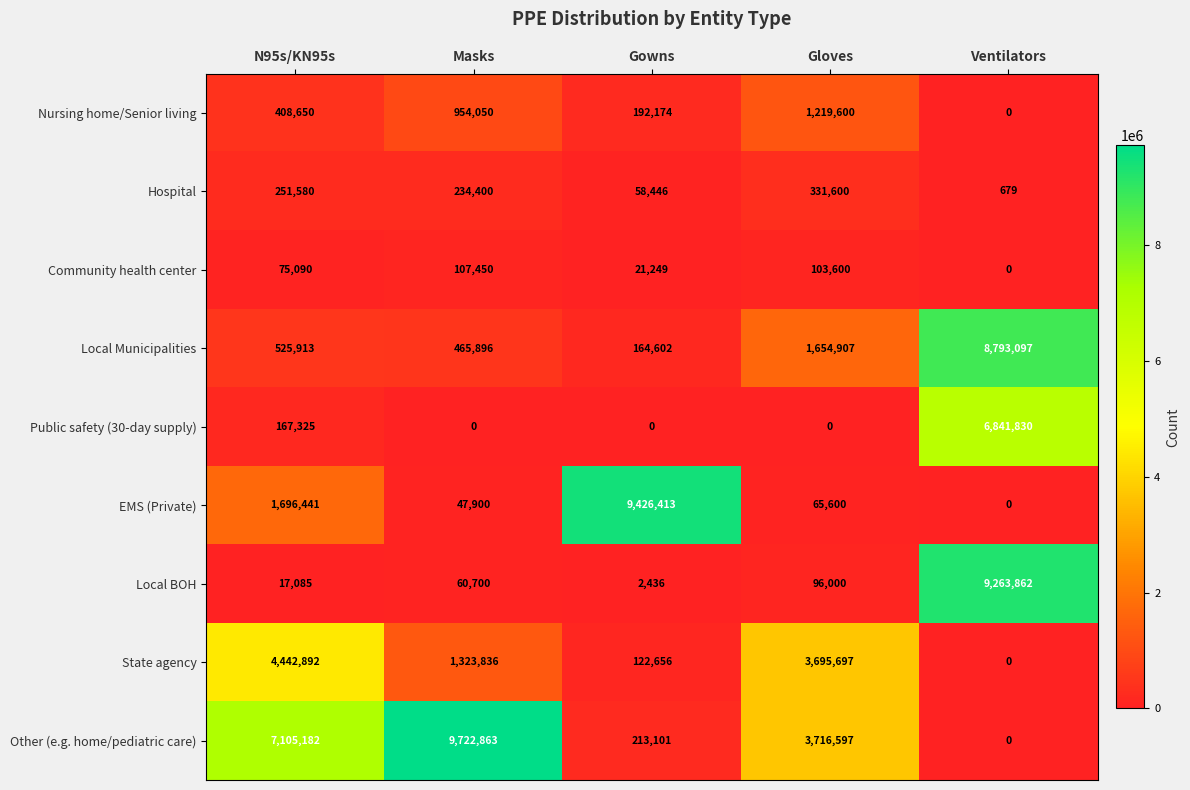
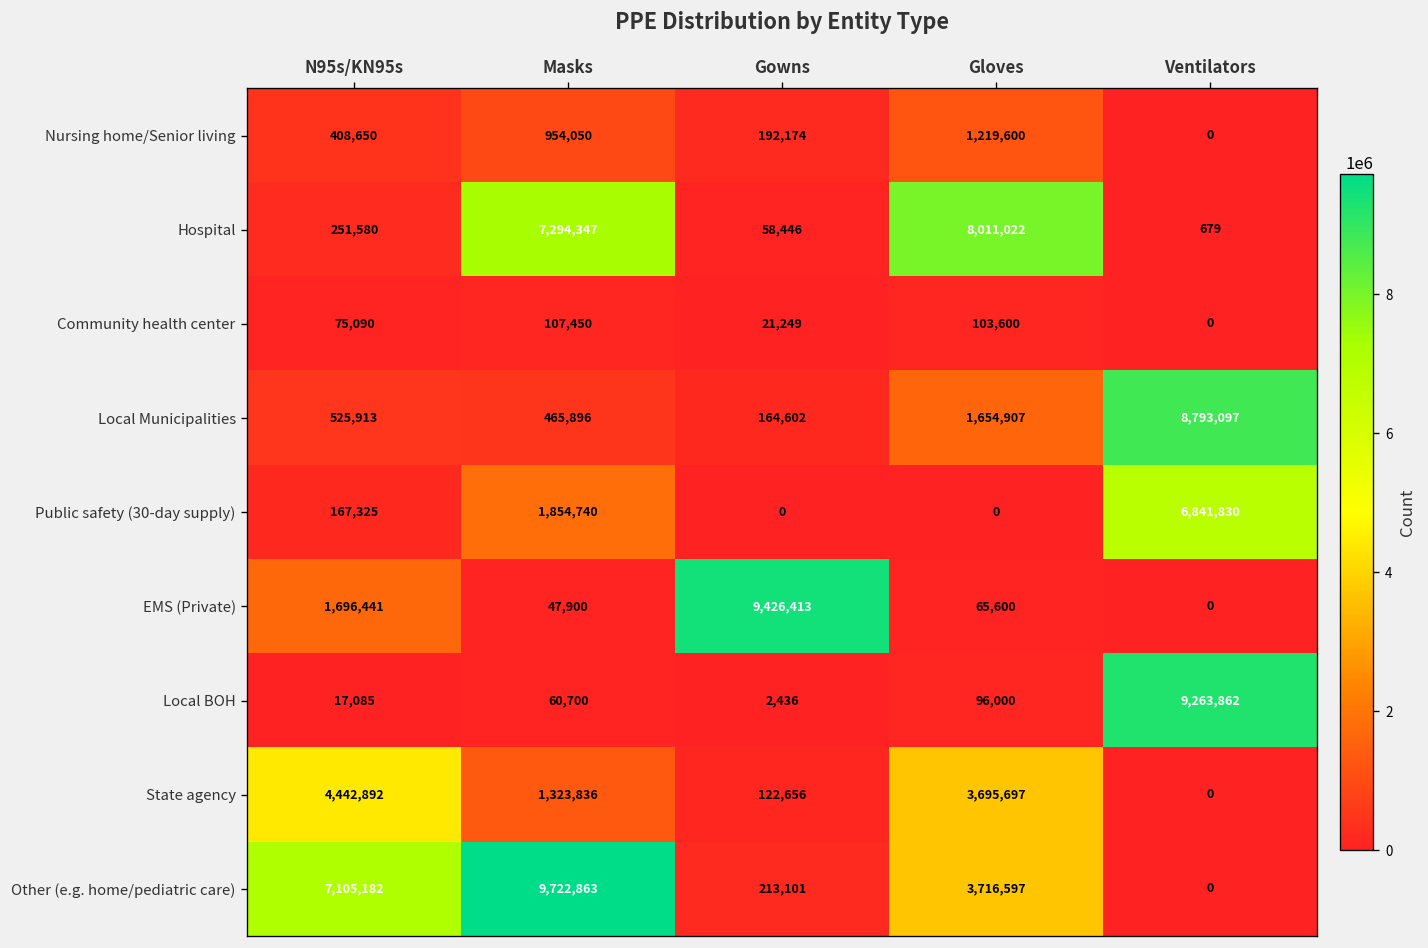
  {
    "Nursing home/Senior living": {
      "N95s/KN95s": "408,650",
      "Masks": "954,050",
      "Gowns": "192,174",
      "Gloves": "1,219,600",
      "Ventilators": "0"
    },
    "Hospital": {
      "N95s/KN95s": "251,580",
-     "Masks": "234,400",
+     "Masks": "7,294,347",
      "Gowns": "58,446",
-     "Gloves": "331,600",
+     "Gloves": "8,011,022",
      "Ventilators": "679"
    },
    "Community health center": {
      "N95s/KN95s": "75,090",
      "Masks": "107,450",
      "Gowns": "21,249",
      "Gloves": "103,600",
      "Ventilators": "0"
    },
    "Local Municipalities": {
      "N95s/KN95s": "525,913",
      "Masks": "465,896",
      "Gowns": "164,602",
      "Gloves": "1,654,907",
      "Ventilators": "8,793,097"
    },
    "Public safety (30-day supply)": {
      "N95s/KN95s": "167,325",
-     "Masks": "0",
+     "Masks": "1,854,740",
      "Gowns": "0",
      "Gloves": "0",
      "Ventilators": "6,841,830"
    },
    "EMS (Private)": {
      "N95s/KN95s": "1,696,441",
      "Masks": "47,900",
      "Gowns": "9,426,413",
      "Gloves": "65,600",
      "Ventilators": "0"
    },
    "Local BOH": {
      "N95s/KN95s": "17,085",
      "Masks": "60,700",
      "Gowns": "2,436",
      "Gloves": "96,000",
      "Ventilators": "9,263,862"
    },
    "State agency": {
      "N95s/KN95s": "4,442,892",
      "Masks": "1,323,836",
      "Gowns": "122,656",
      "Gloves": "3,695,697",
      "Ventilators": "0"
    },
    "Other (e.g. home/pediatric care)": {
      "N95s/KN95s": "7,105,182",
      "Masks": "9,722,863",
      "Gowns": "213,101",
      "Gloves": "3,716,597",
      "Ventilators": "0"
    }
  }
